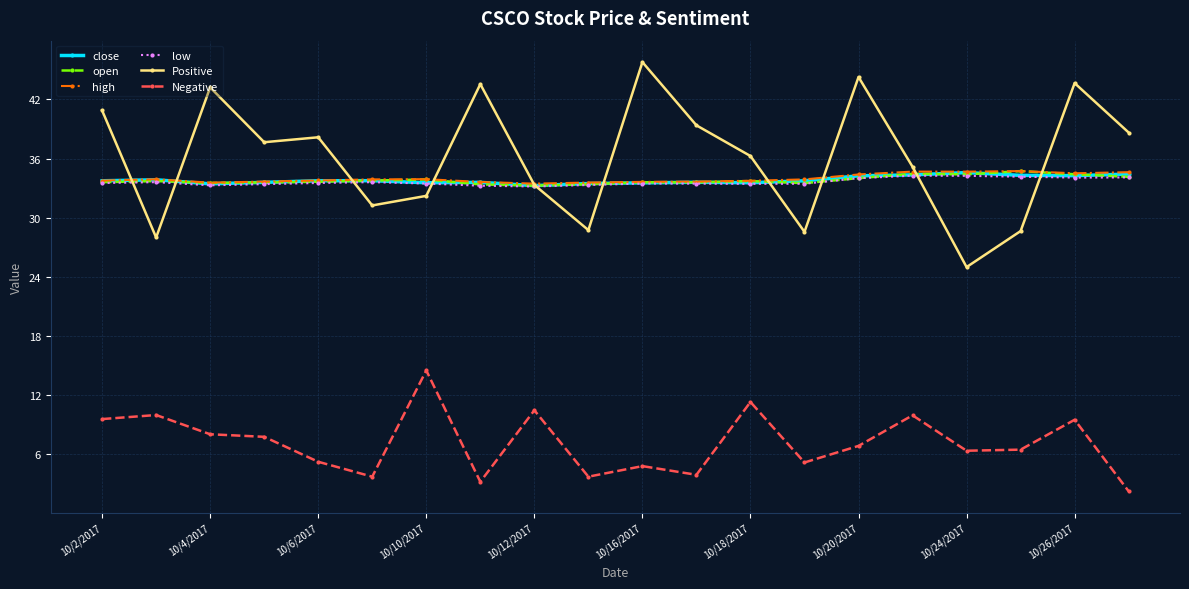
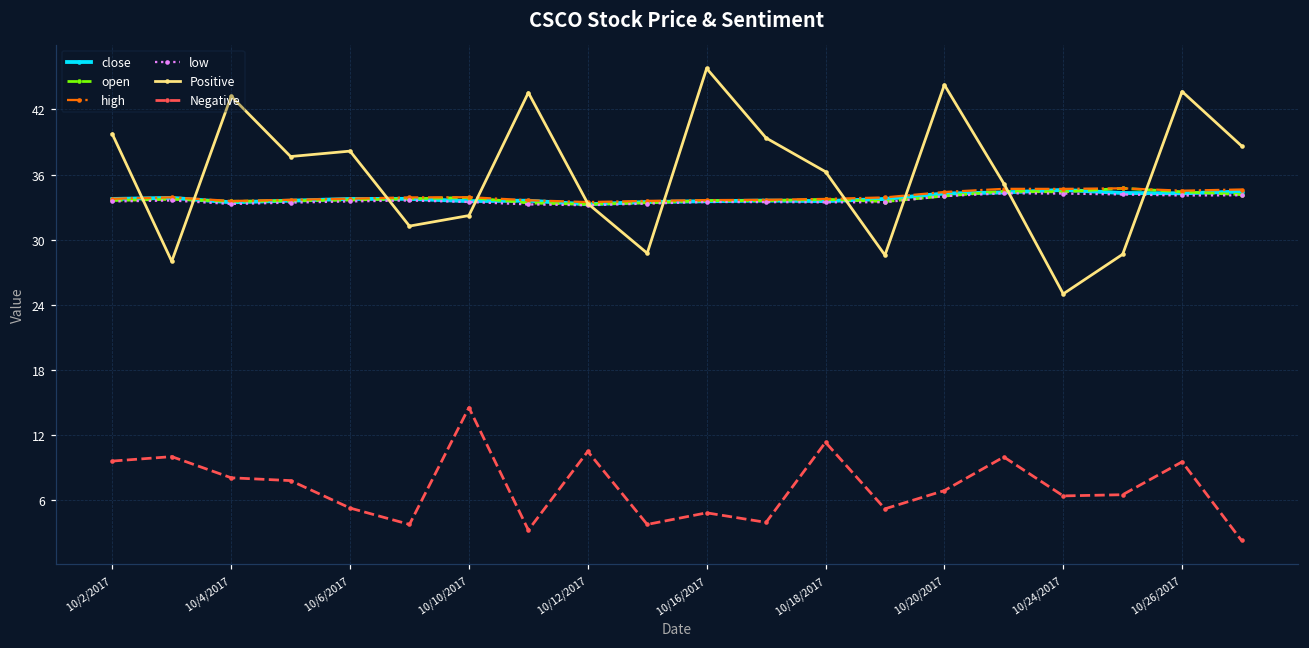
  {
    "Positive": {
-     "10/2/2017": 41,
+     "10/2/2017": 40,
      "10/6/2017": 38,
      "10/10/2017": 32,
      "10/16/2017": 46,
      "10/18/2017": 36,
      "10/20/2017": 44,
      "10/24/2017": 25,
      "10/26/2017": 44
    },
    "Negative": {
      "10/2/2017": 10,
      "10/4/2017": 8,
      "10/6/2017": 5,
      "10/10/2017": 15,
      "10/12/2017": 10,
      "10/16/2017": 5,
      "10/18/2017": 11,
      "10/20/2017": 7,
      "10/24/2017": 6,
      "10/26/2017": 10
    }
  }
